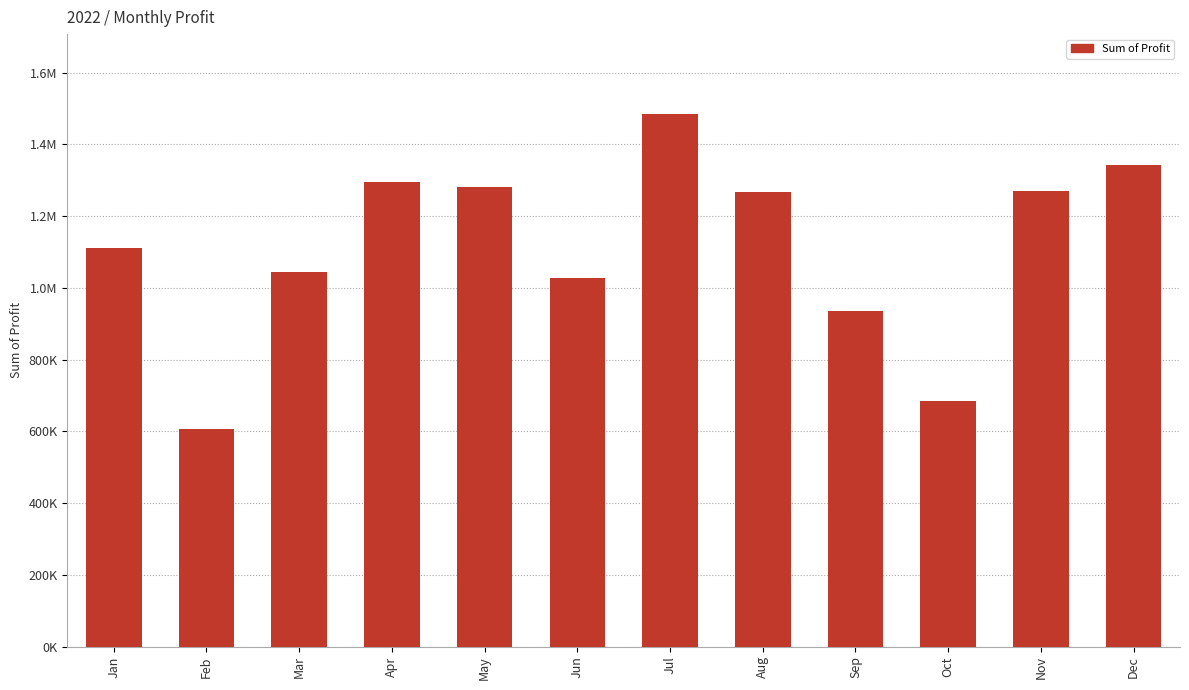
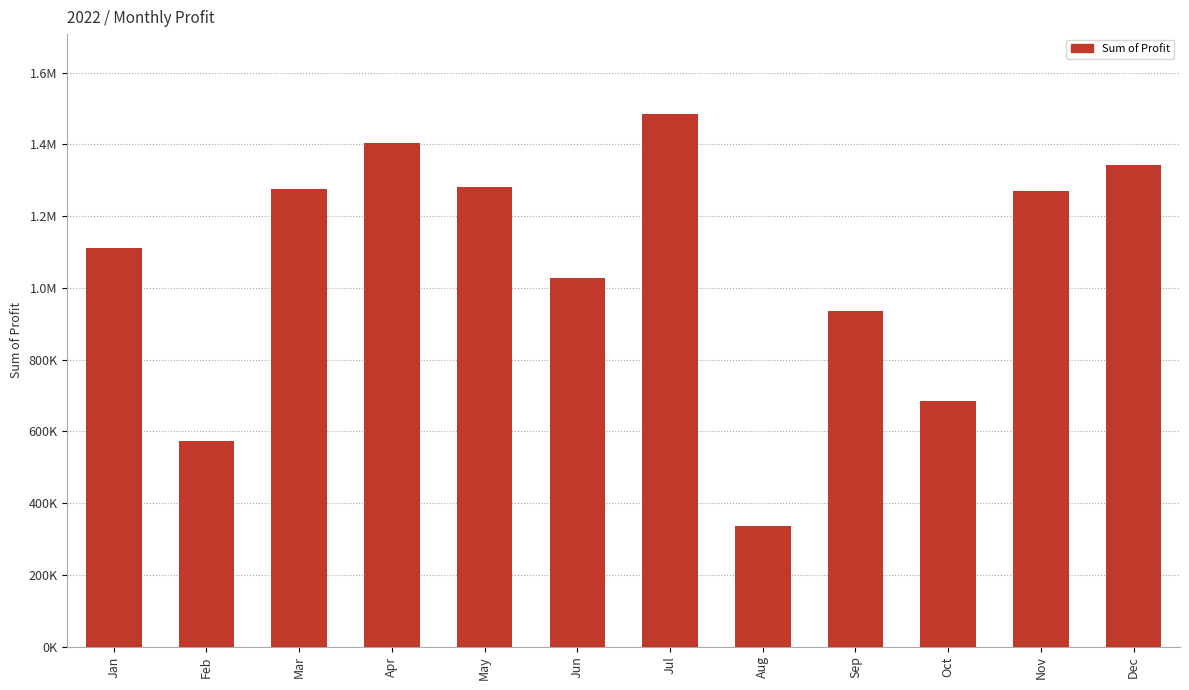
  {
    "Jan": 1110000,
-   "Feb": 610000,
-   "Mar": 1050000,
-   "Apr": 1300000,
+   "Feb": 570000,
+   "Mar": 1270000,
+   "Apr": 1410000,
    "May": 1280000,
    "Jun": 1030000,
    "Jul": 1490000,
-   "Aug": 1270000,
+   "Aug": 340000,
    "Sep": 930000,
    "Oct": 680000,
    "Nov": 1270000,
    "Dec": 1340000
  }
